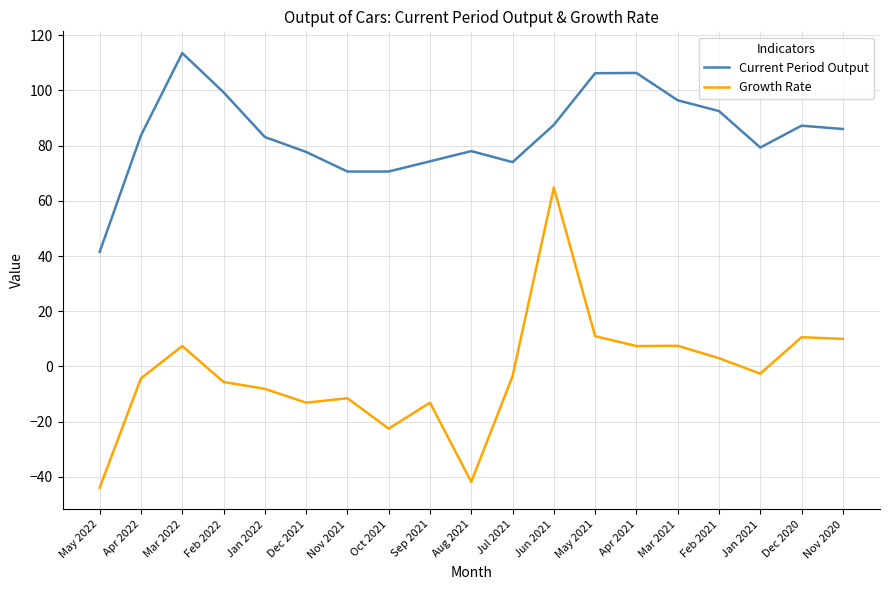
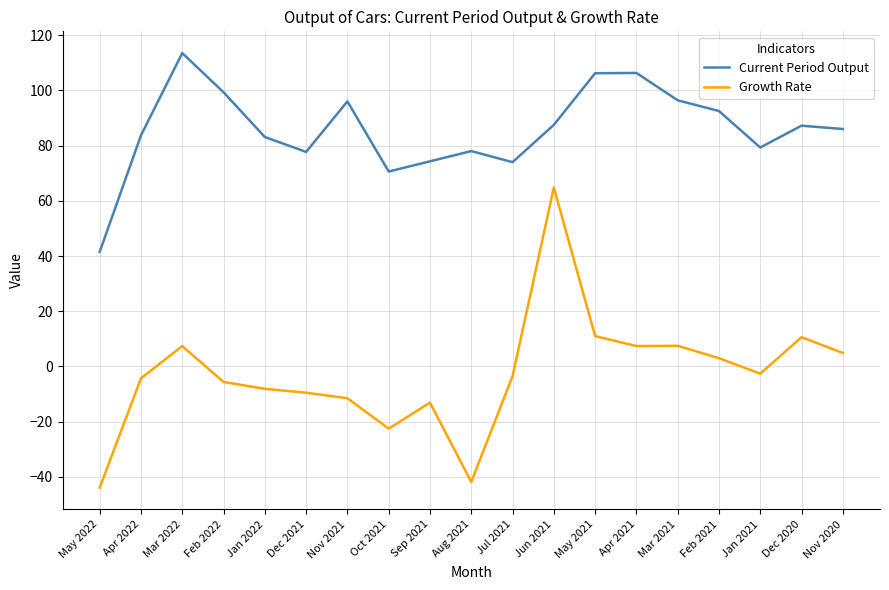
  {
    "Current Period Output": {
      "May 2022": 42,
      "Apr 2022": 84,
      "Mar 2022": 114,
      "Feb 2022": 99,
      "Jan 2022": 83,
      "Dec 2021": 78,
-     "Nov 2021": 71,
+     "Nov 2021": 96,
      "Oct 2021": 71,
      "Sep 2021": 74,
      "Aug 2021": 78,
      "Jul 2021": 74,
      "Jun 2021": 88,
      "May 2021": 106,
      "Apr 2021": 106,
      "Mar 2021": 96,
      "Feb 2021": 93,
      "Jan 2021": 79,
      "Dec 2020": 87,
      "Nov 2020": 86
    },
    "Growth Rate": {
      "May 2022": -44,
      "Apr 2022": -4,
      "Mar 2022": 7,
      "Feb 2022": -6,
      "Jan 2022": -8,
-     "Dec 2021": -13,
+     "Dec 2021": -10,
      "Nov 2021": -12,
      "Oct 2021": -23,
      "Sep 2021": -13,
      "Aug 2021": -42,
      "Jul 2021": -4,
      "Jun 2021": 65,
      "May 2021": 11,
      "Apr 2021": 7,
      "Mar 2021": 8,
      "Feb 2021": 3,
      "Jan 2021": -3,
      "Dec 2020": 11,
-     "Nov 2020": 10
+     "Nov 2020": 5
    }
  }
